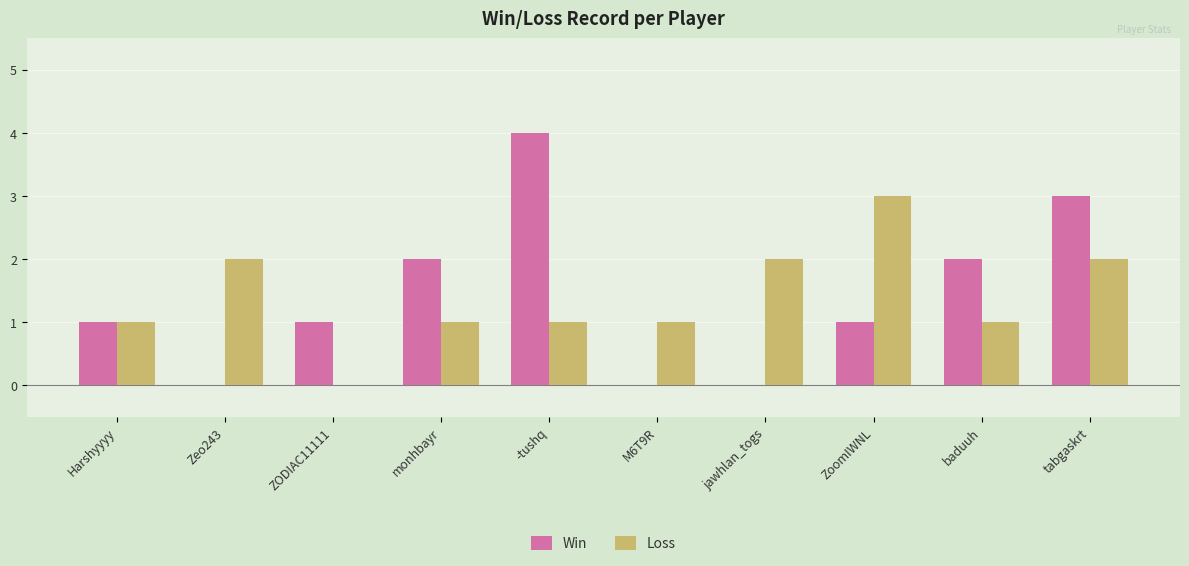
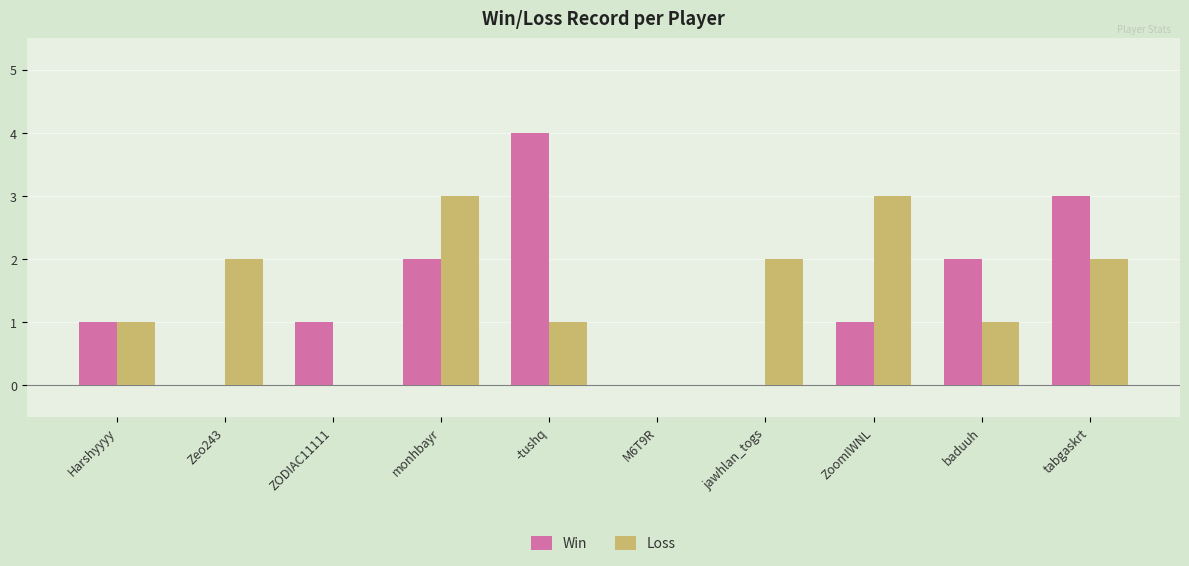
  {
    "Win": {
      "Harshyyyy": 1,
      "Zeo243": 0,
      "ZODIAC11111": 1,
      "monhbayr": 2,
      "-tushq": 4,
      "M6T9R": 0,
      "jawhlan_togs": 0,
      "ZoomIWNL": 1,
      "baduuh": 2,
      "tabgaskrt": 3
    },
    "Loss": {
      "Harshyyyy": 1,
      "Zeo243": 2,
      "ZODIAC11111": 0,
-     "monhbayr": 1,
+     "monhbayr": 3,
      "-tushq": 1,
-     "M6T9R": 1,
+     "M6T9R": 0,
      "jawhlan_togs": 2,
      "ZoomIWNL": 3,
      "baduuh": 1,
      "tabgaskrt": 2
    }
  }
